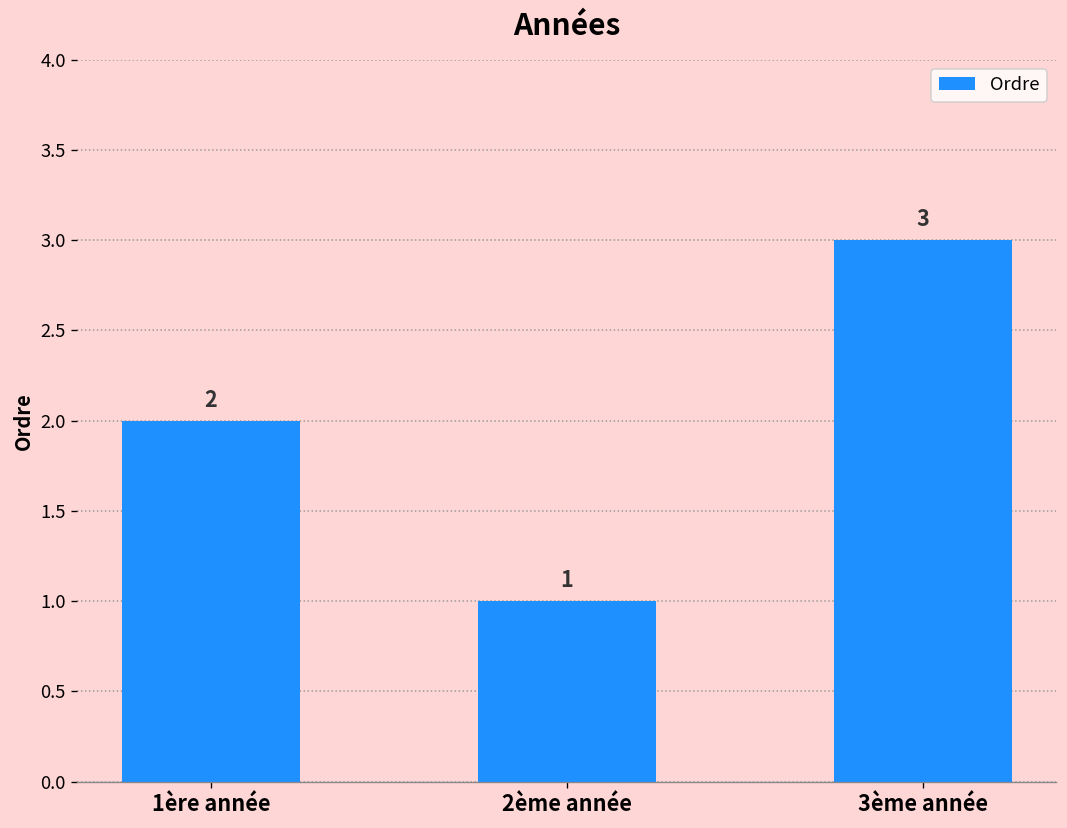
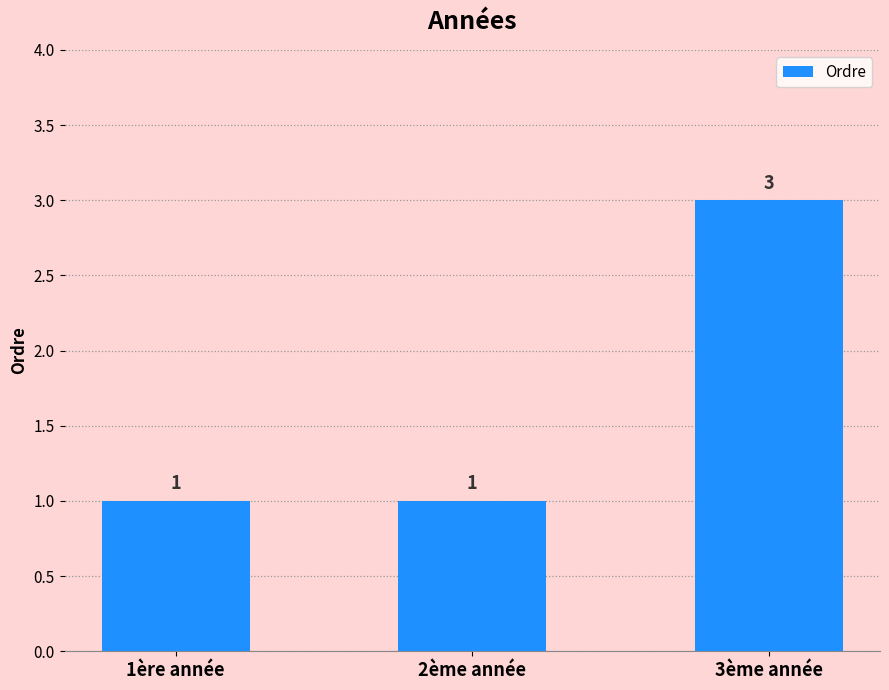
  {
-   "1ère année": 2,
+   "1ère année": 1,
    "2ème année": 1,
    "3ème année": 3
  }
